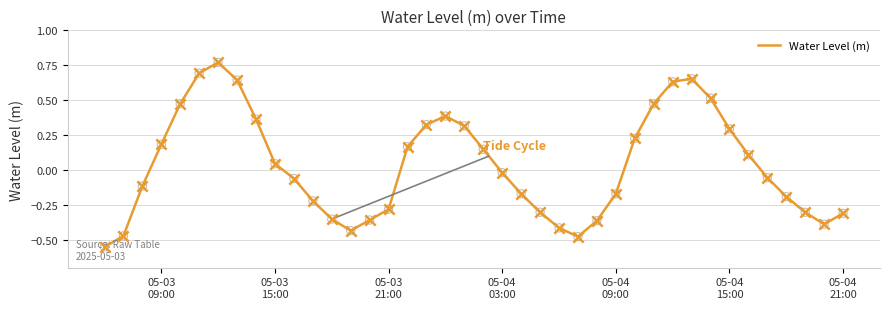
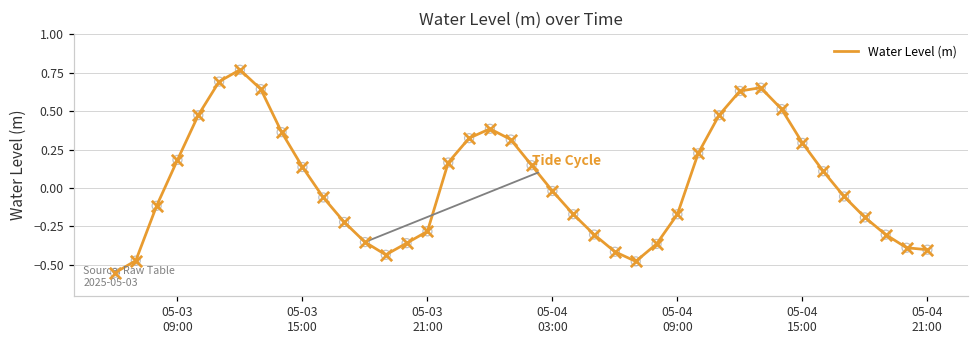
  {
    "05-03 09:00": 0.18,
-   "05-03 15:00": 0.04,
+   "05-03 15:00": 0.14,
    "05-03 21:00": -0.28,
    "05-04 03:00": -0.02,
    "05-04 09:00": -0.17,
    "05-04 15:00": 0.29,
-   "05-04 21:00": -0.31
+   "05-04 21:00": -0.40
  }
